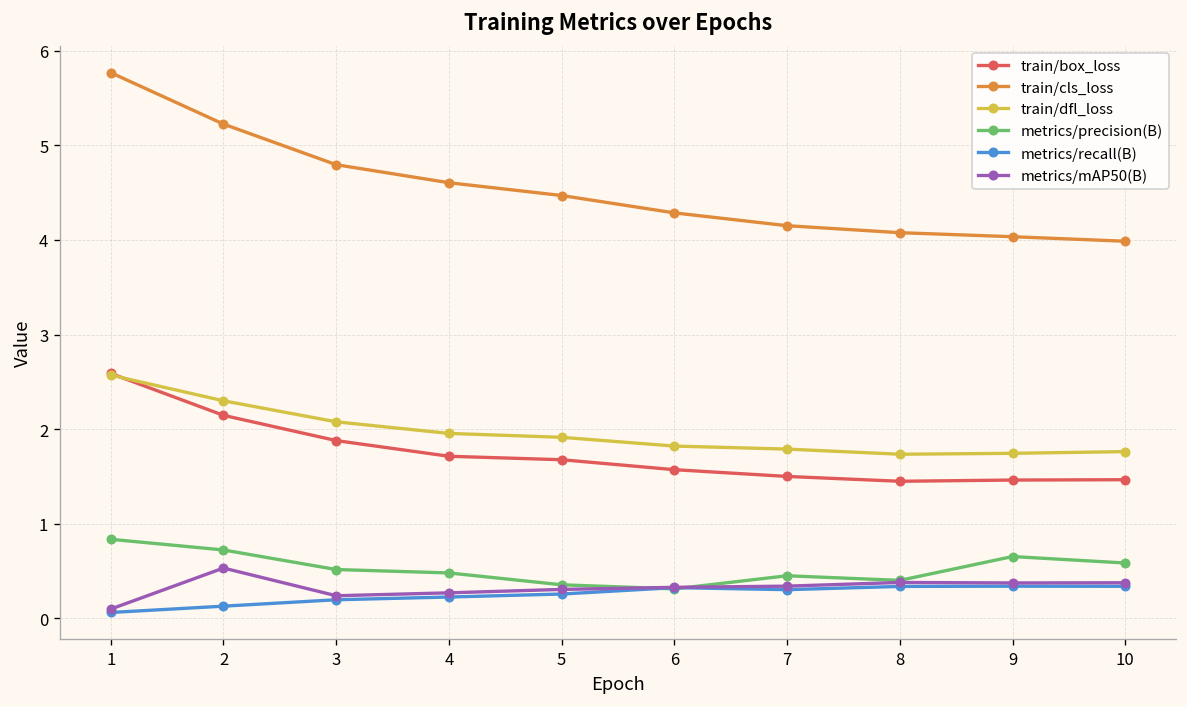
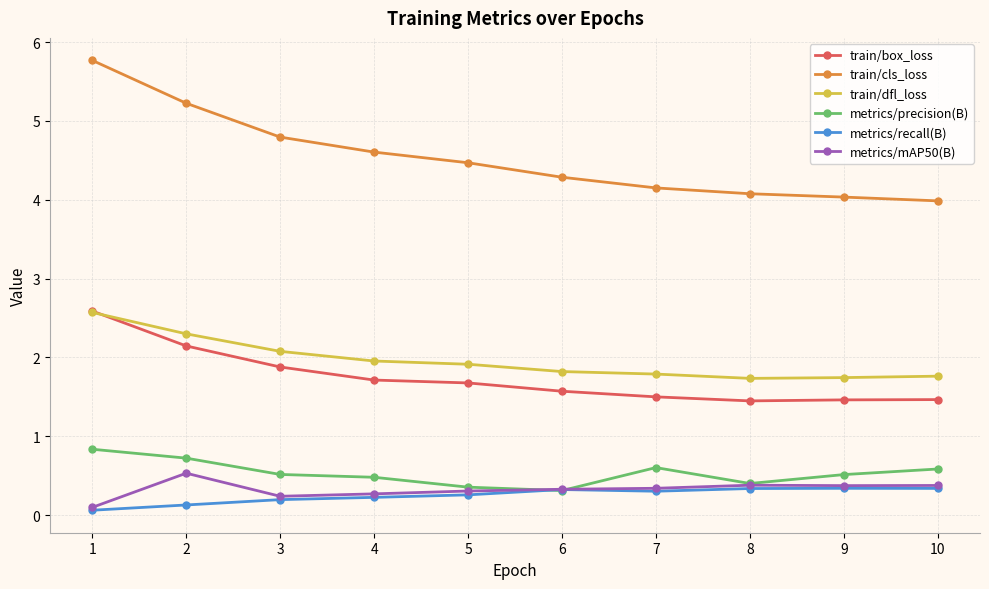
  {
    "metrics/precision(B)": {
      "1": 0.8,
      "2": 0.7,
      "3": 0.5,
      "4": 0.5,
      "5": 0.4,
-     "7": 0.5,
-     "9": 0.7,
+     "7": 0.6,
+     "9": 0.5,
      "10": 0.6
    },
    "metrics/recall(B)": {
      "1": 0.1,
      "2": 0.1,
      "3": 0.2,
      "4": 0.2,
      "5": 0.3,
      "7": 0.3,
      "8": 0.3,
      "9": 0.3,
      "10": 0.3
    },
    "metrics/mAP50(B)": {
      "1": 0.1,
      "2": 0.5,
      "3": 0.2,
      "4": 0.3,
      "5": 0.3,
      "7": 0.3,
      "9": 0.4,
      "10": 0.4
    }
  }
